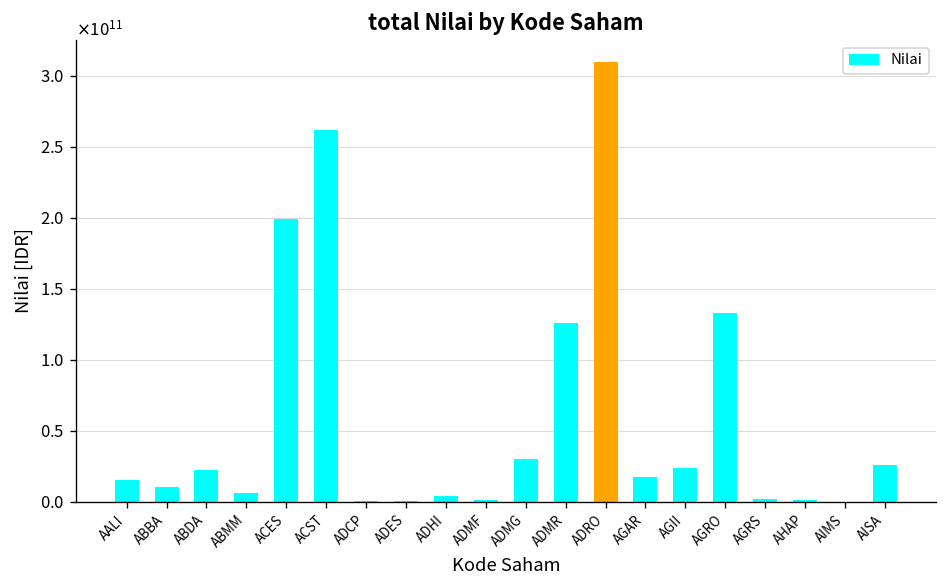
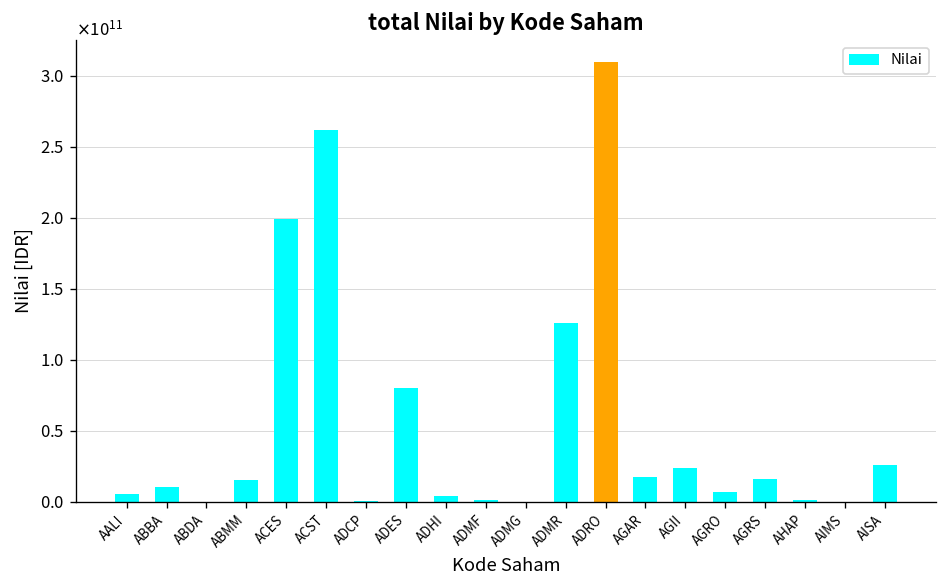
  {
-   "AALI": 15000000000,
+   "AALI": 6000000000,
    "ABBA": 10000000000,
-   "ABDA": 22000000000,
-   "ABMM": 6000000000,
+   "ABDA": 0,
+   "ABMM": 15000000000,
    "ACES": 199000000000,
    "ACST": 262000000000,
-   "ADES": 0,
+   "ADES": 80000000000,
    "ADHI": 4000000000,
-   "ADMG": 30000000000,
+   "ADMG": 0,
    "ADMR": 126000000000,
    "ADRO": 310000000000,
    "AGAR": 18000000000,
    "AGII": 24000000000,
-   "AGRO": 133000000000,
-   "AGRS": 2000000000,
+   "AGRO": 7000000000,
+   "AGRS": 16000000000,
    "AISA": 26000000000
  }
